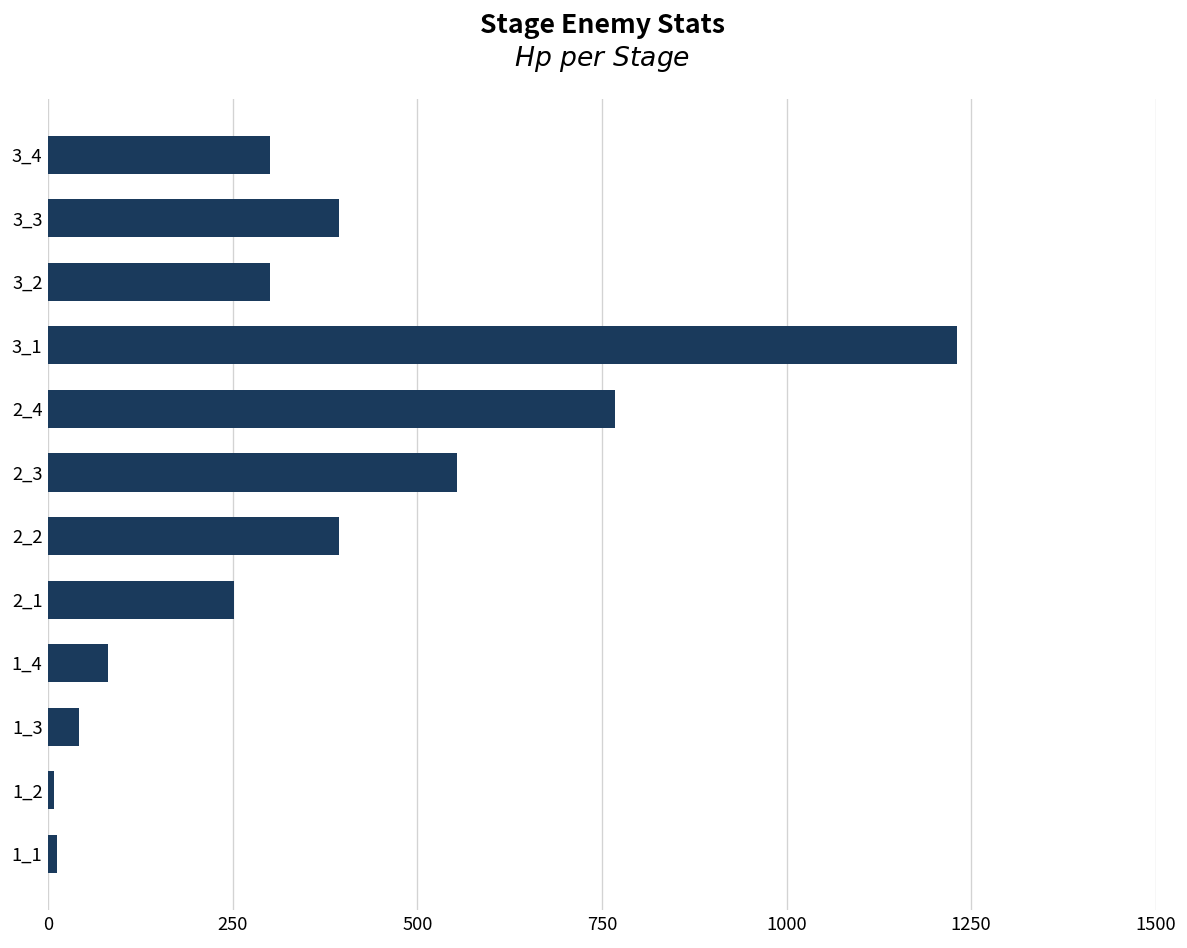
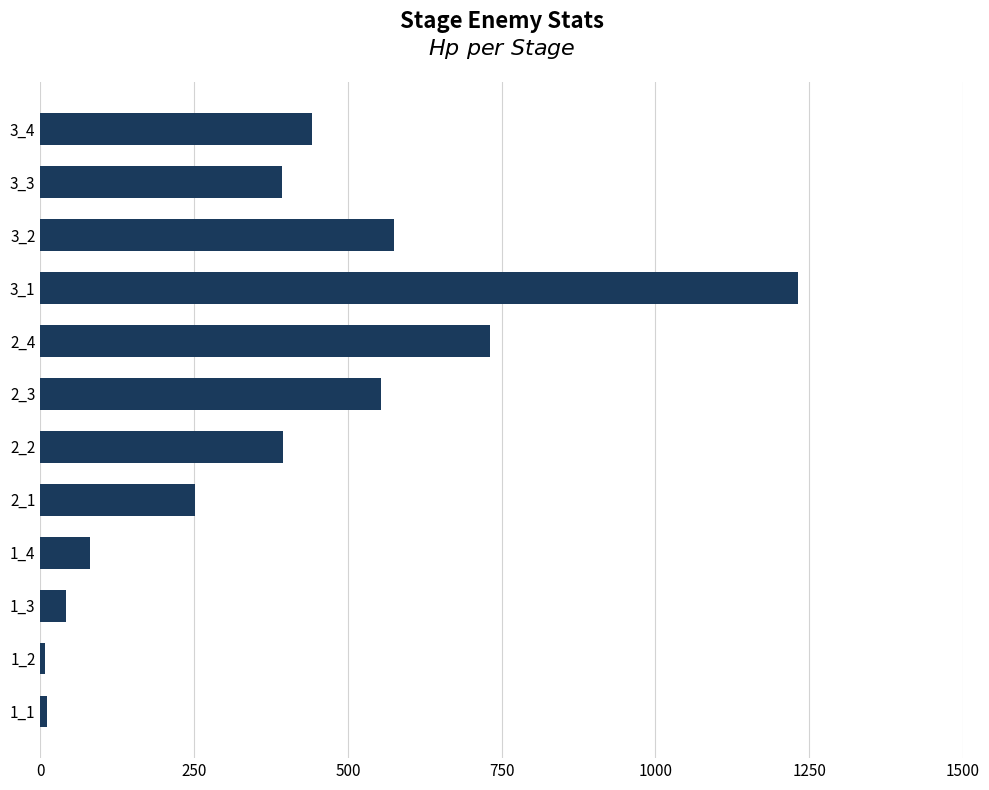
  {
-   "3_4": 300,
+   "3_4": 440,
    "3_3": 390,
-   "3_2": 300,
+   "3_2": 580,
    "3_1": 1230,
-   "2_4": 770,
+   "2_4": 730,
    "2_3": 550,
    "2_2": 390,
    "2_1": 250,
    "1_4": 80,
    "1_3": 40,
    "1_2": 10,
    "1_1": 10
  }
